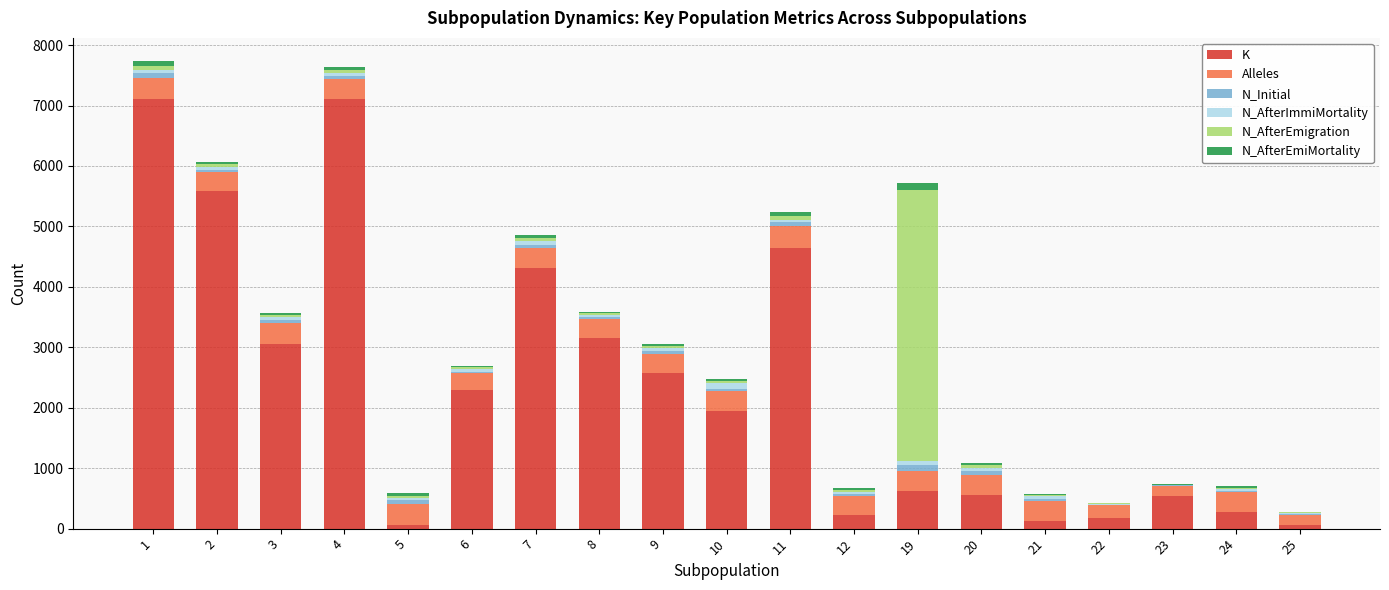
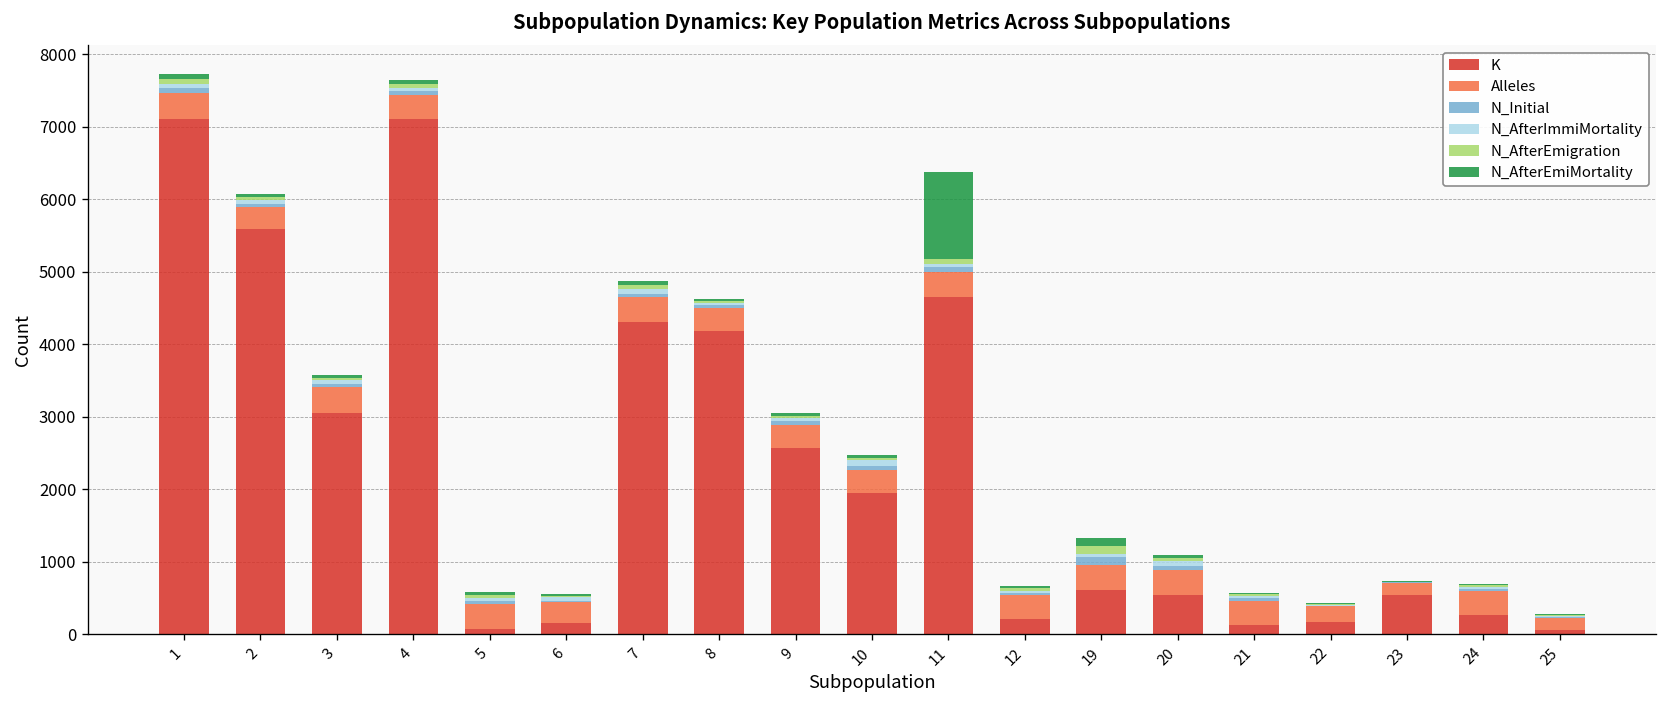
  {
    "K": {
      "1": 7100,
      "2": 5600,
      "3": 3100,
      "4": 7100,
      "5": 100,
-     "6": 2300,
+     "6": 200,
      "7": 4300,
-     "8": 3200,
+     "8": 4200,
      "9": 2600,
      "10": 1900,
      "11": 4600,
      "12": 200,
      "19": 600,
      "20": 500,
      "21": 100,
      "22": 200,
      "23": 500,
      "24": 300,
      "25": 100
    },
    "Alleles": {
      "1": 400,
      "2": 300,
      "3": 400,
      "4": 300,
      "5": 300,
      "6": 300,
      "7": 300,
      "8": 300,
      "9": 300,
      "10": 300,
      "11": 400,
      "12": 300,
      "19": 300,
      "20": 300,
      "21": 300,
      "22": 200,
      "23": 200,
      "24": 300,
      "25": 200
    },
    "N_Initial": {
      "1": 100,
      "3": 0,
      "4": 100,
      "5": 100,
      "7": 100,
      "9": 0,
      "10": 0,
      "11": 100,
      "19": 100,
      "20": 100
    },
    "N_AfterImmiMortality": {
      "1": 100,
      "2": 100,
      "3": 100,
      "6": 0,
      "7": 100,
      "9": 0,
      "10": 100,
      "19": 100,
      "20": 100,
      "23": 0
    },
    "N_AfterEmigration": {
      "1": 100,
      "4": 100,
      "7": 100,
      "11": 100,
-     "19": 4500
+     "19": 100
    },
    "N_AfterEmiMortality": {
      "1": 100,
      "4": 100,
      "7": 100,
-     "11": 100,
+     "11": 1200,
      "19": 100
    }
  }
